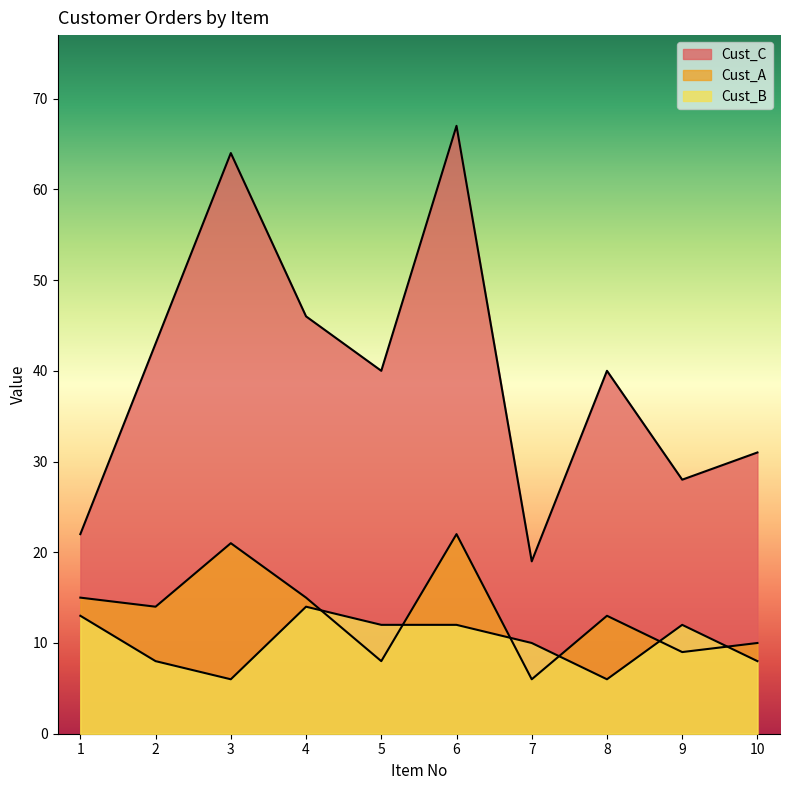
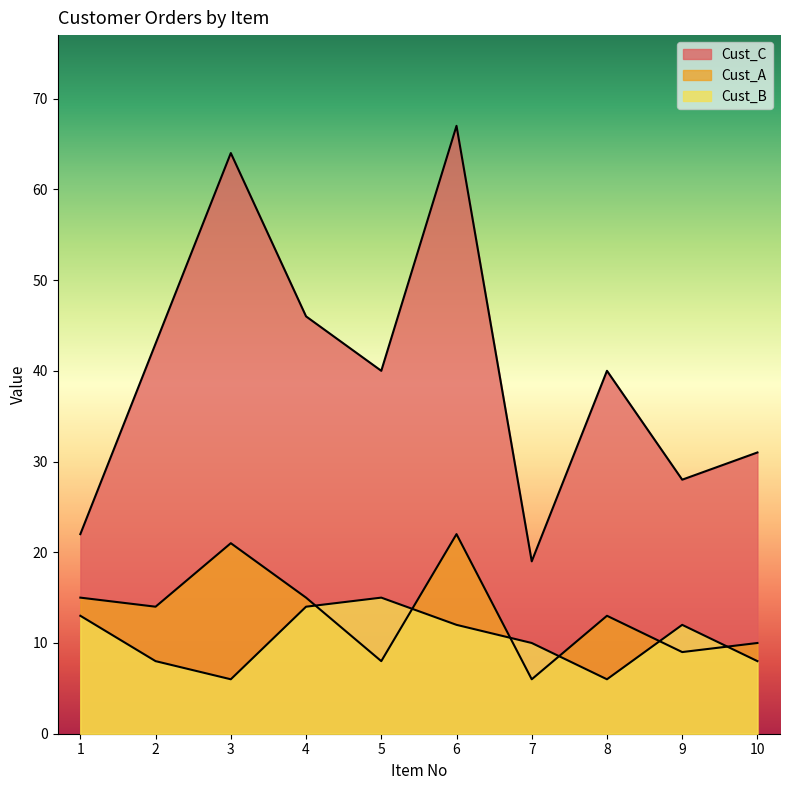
  {
    "Cust_C": {
      "1": 22,
      "2": 43,
      "3": 64,
      "4": 46,
      "5": 40,
      "6": 67,
      "7": 19,
      "8": 40,
      "9": 28,
      "10": 31
    },
    "Cust_A": {
      "1": 15,
      "2": 14,
      "3": 21,
      "4": 15,
      "5": 8,
      "6": 22,
      "7": 6,
      "8": 13,
      "9": 9,
      "10": 10
    },
    "Cust_B": {
      "1": 13,
      "2": 8,
      "3": 6,
      "4": 14,
-     "5": 12,
+     "5": 15,
      "6": 12,
      "7": 10,
      "8": 6,
      "9": 12,
      "10": 8
    }
  }
